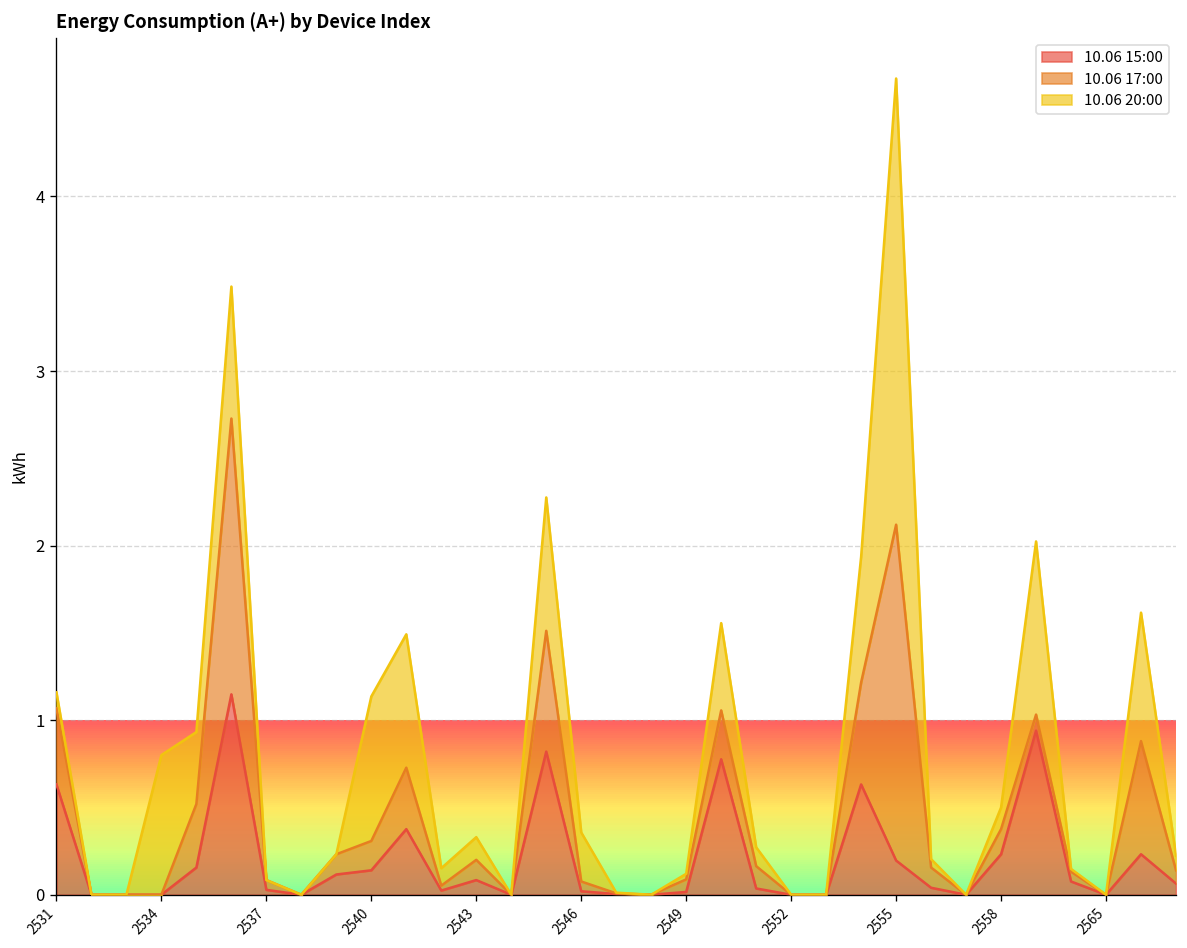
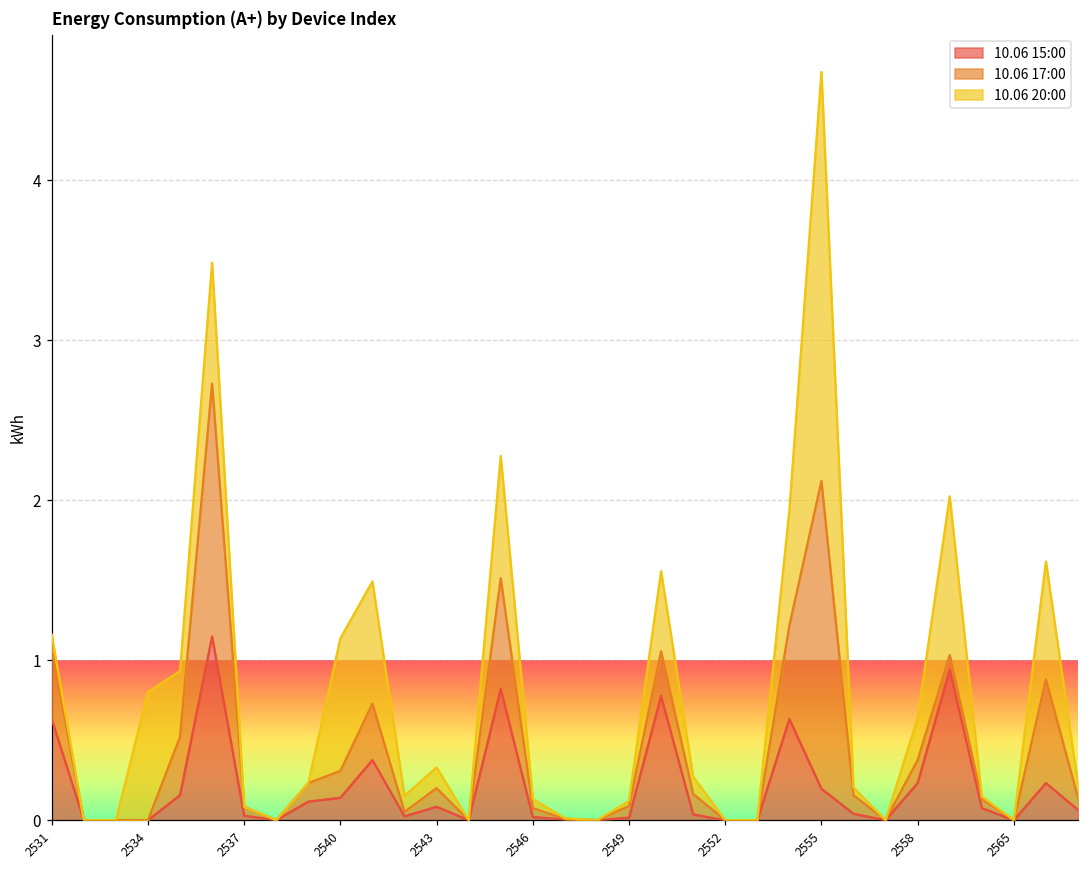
  {
    "10.06 20:00": {
      "2531": 0.09,
      "2534": 0.80,
      "2540": 0.83,
      "2543": 0.13,
-     "2546": 0.28,
+     "2546": 0.06,
      "2549": 0.03,
      "2555": 2.56,
-     "2558": 0.12
+     "2558": 0.26
    }
  }
